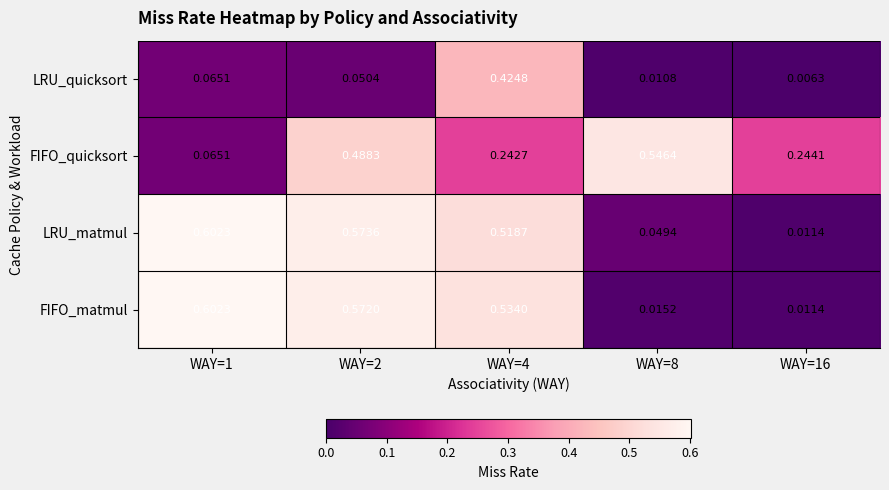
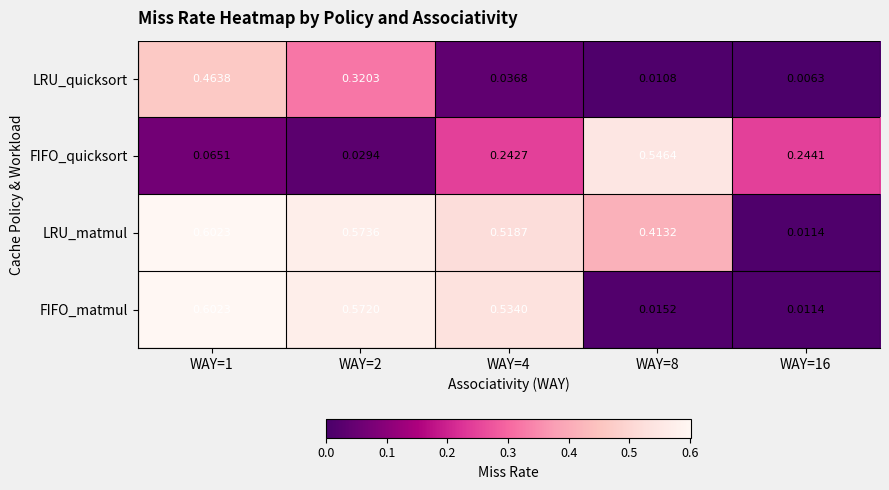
  {
    "LRU_quicksort": {
-     "WAY=1": 0.0651,
-     "WAY=2": 0.0504,
-     "WAY=4": 0.4248,
+     "WAY=1": 0.4638,
+     "WAY=2": 0.3203,
+     "WAY=4": 0.0368,
      "WAY=8": 0.0108,
      "WAY=16": 0.0063
    },
    "FIFO_quicksort": {
      "WAY=1": 0.0651,
-     "WAY=2": 0.4883,
+     "WAY=2": 0.0294,
      "WAY=4": 0.2427,
      "WAY=16": 0.2441
    },
    "LRU_matmul": {
-     "WAY=8": 0.0494,
+     "WAY=8": 0.4132,
      "WAY=16": 0.0114
    },
    "FIFO_matmul": {
      "WAY=8": 0.0152,
      "WAY=16": 0.0114
    }
  }
